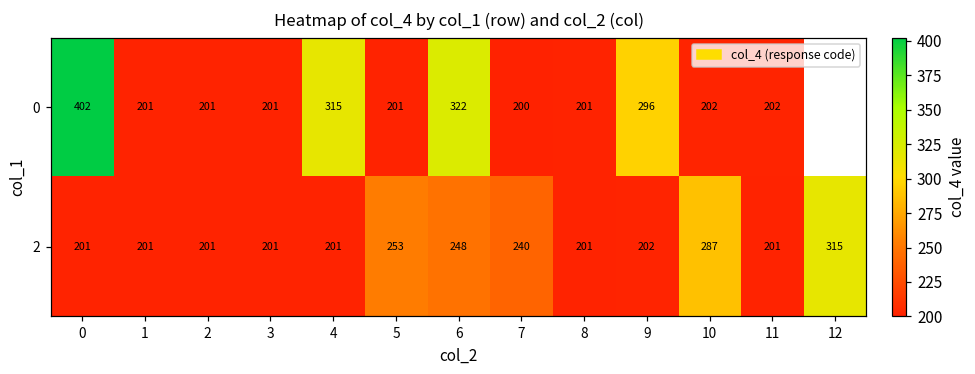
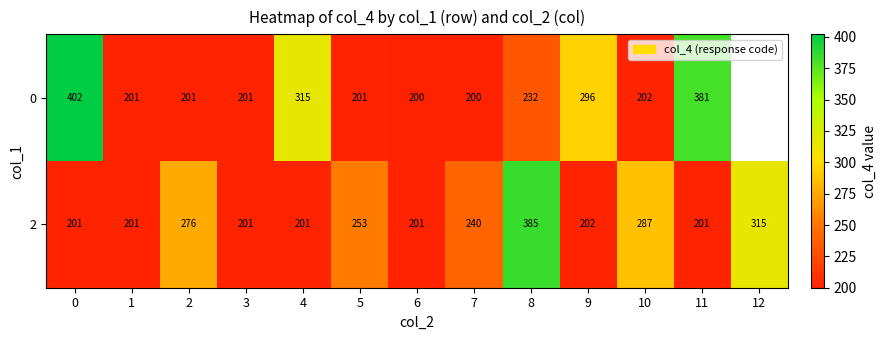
  {
    "0": {
      "0": 402,
      "1": 201,
      "2": 201,
      "3": 201,
      "4": 315,
      "5": 201,
-     "6": 322,
+     "6": 200,
      "7": 200,
-     "8": 201,
+     "8": 232,
      "9": 296,
      "10": 202,
-     "11": 202
+     "11": 381
    },
    "2": {
      "0": 201,
      "1": 201,
-     "2": 201,
+     "2": 276,
      "3": 201,
      "4": 201,
      "5": 253,
-     "6": 248,
+     "6": 201,
      "7": 240,
-     "8": 201,
+     "8": 385,
      "9": 202,
      "10": 287,
      "11": 201,
      "12": 315
    }
  }
